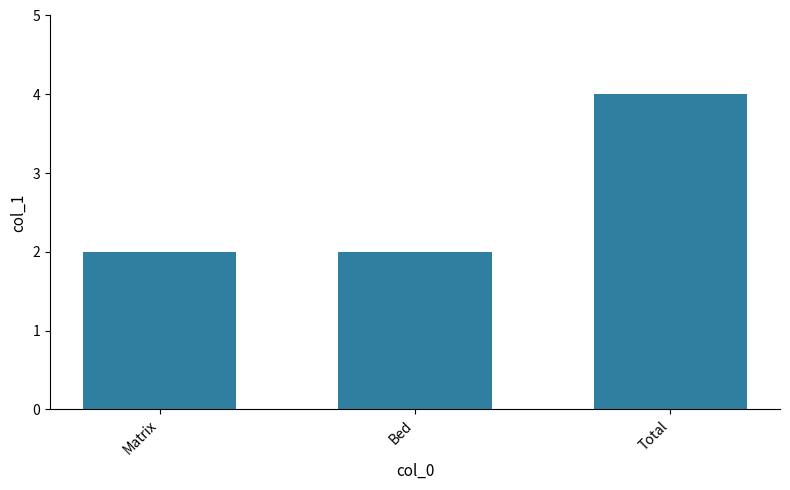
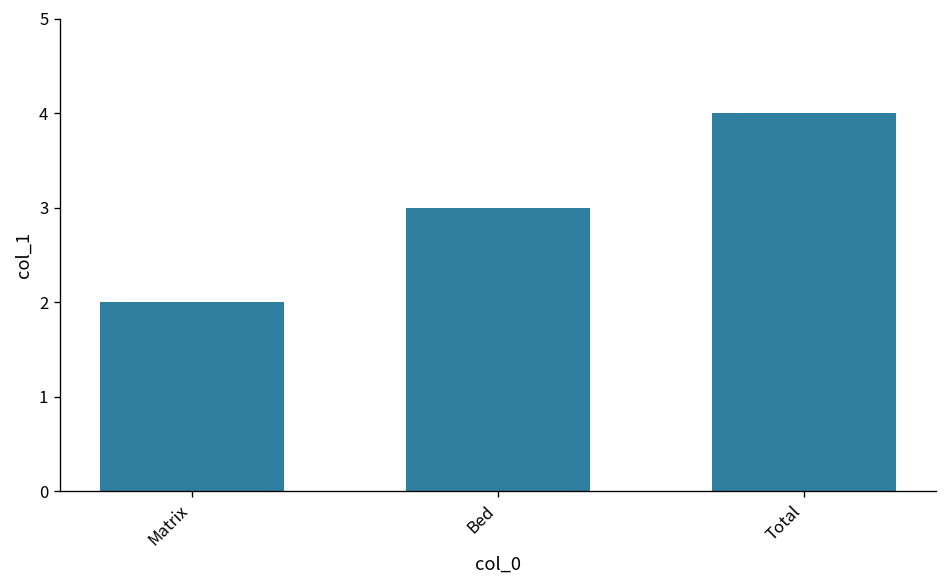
  {
    "Matrix": 2,
-   "Bed": 2,
+   "Bed": 3,
    "Total": 4
  }
